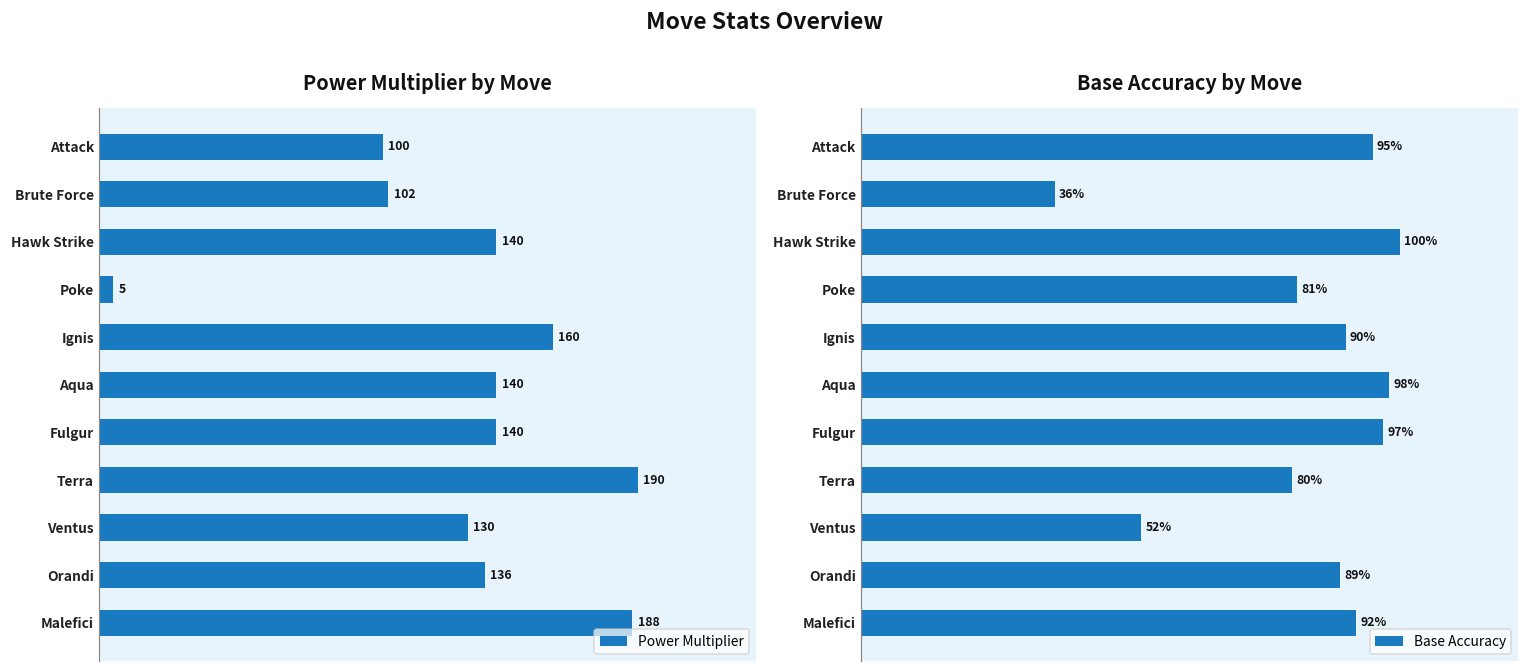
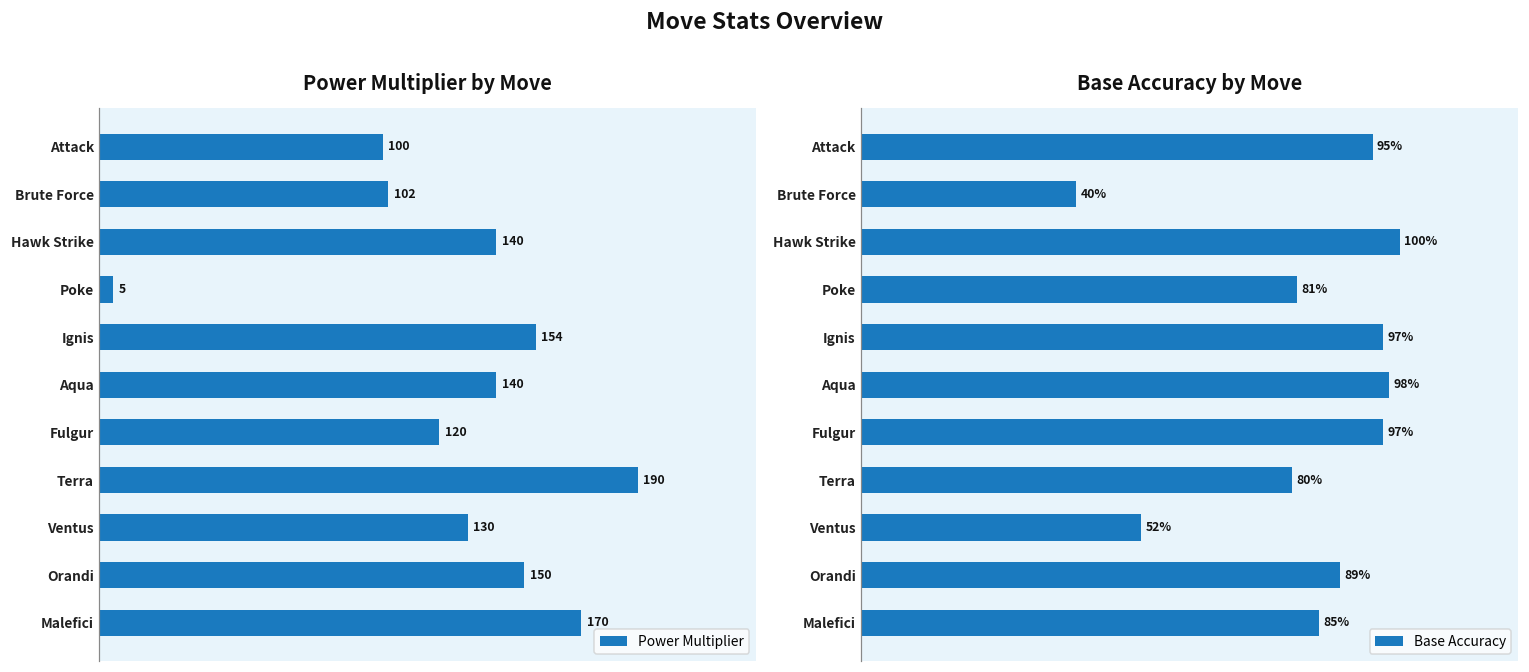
  {
    "Power Multiplier by Move": {
      "Attack": "100",
      "Brute Force": "102",
      "Hawk Strike": "140",
      "Poke": "5",
-     "Ignis": "160",
+     "Ignis": "154",
      "Aqua": "140",
-     "Fulgur": "140",
+     "Fulgur": "120",
      "Terra": "190",
      "Ventus": "130",
-     "Orandi": "136",
-     "Malefici": "188"
+     "Orandi": "150",
+     "Malefici": "170"
    },
    "Base Accuracy by Move": {
      "Attack": "95%",
-     "Brute Force": "36%",
+     "Brute Force": "40%",
      "Hawk Strike": "100%",
      "Poke": "81%",
-     "Ignis": "90%",
+     "Ignis": "97%",
      "Aqua": "98%",
      "Fulgur": "97%",
      "Terra": "80%",
      "Ventus": "52%",
      "Orandi": "89%",
-     "Malefici": "92%"
+     "Malefici": "85%"
    }
  }
